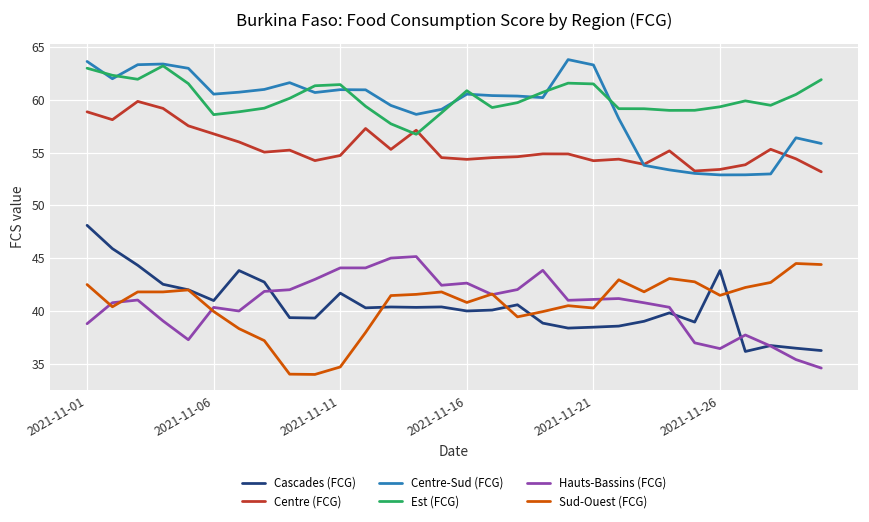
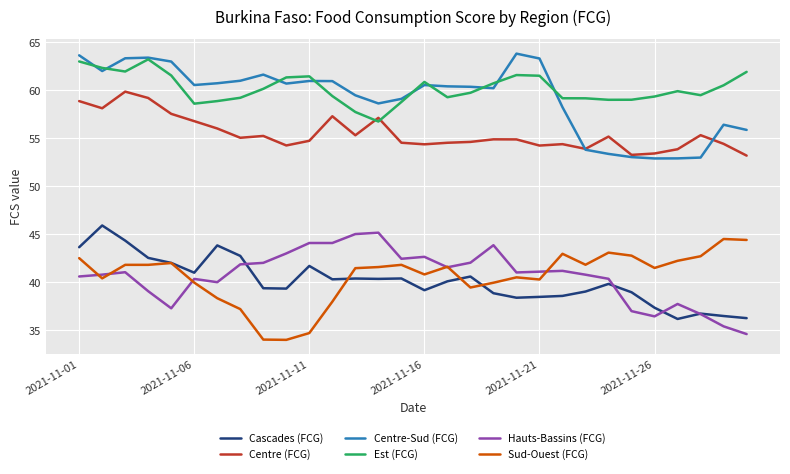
  {
    "Cascades (FCG)": {
-     "2021-11-01": 48,
+     "2021-11-01": 44,
      "2021-11-06": 41,
      "2021-11-11": 42,
-     "2021-11-16": 40,
+     "2021-11-16": 39,
      "2021-11-21": 38,
-     "2021-11-26": 44
+     "2021-11-26": 37
    },
    "Centre-Sud (FCG)": {
      "2021-11-01": 64,
      "2021-11-06": 61,
      "2021-11-11": 61,
      "2021-11-16": 61,
      "2021-11-21": 63,
      "2021-11-26": 53
    },
    "Est (FCG)": {
      "2021-11-01": 63,
      "2021-11-06": 59,
      "2021-11-11": 61,
      "2021-11-16": 61,
      "2021-11-21": 61,
      "2021-11-26": 59
    },
    "Hauts-Bassins (FCG)": {
-     "2021-11-01": 39,
+     "2021-11-01": 41,
      "2021-11-06": 40,
      "2021-11-11": 44,
      "2021-11-16": 43,
      "2021-11-21": 41,
      "2021-11-26": 36
    }
  }
